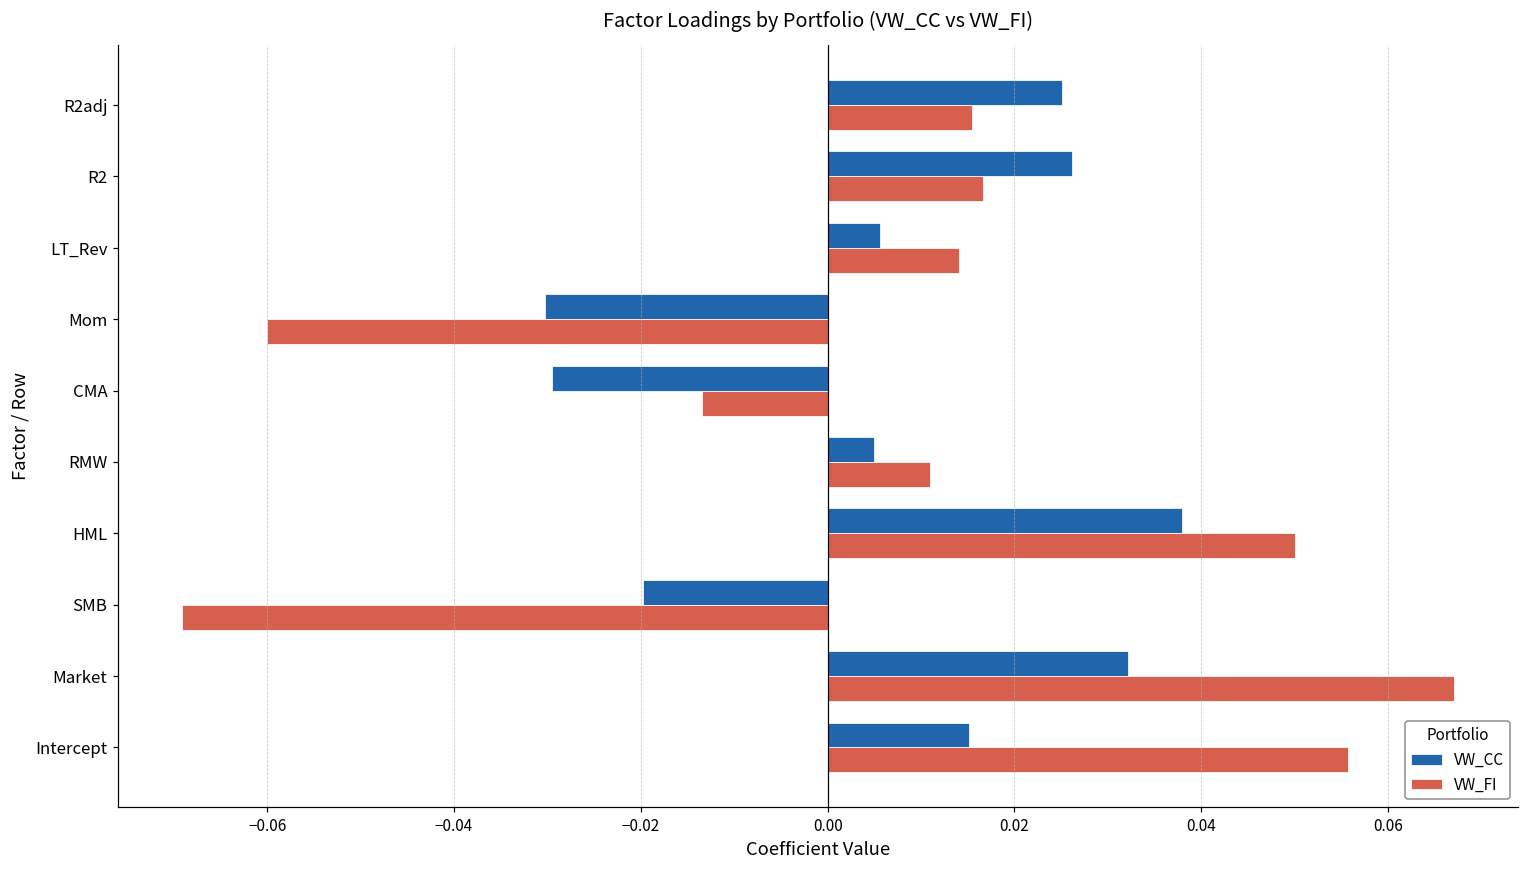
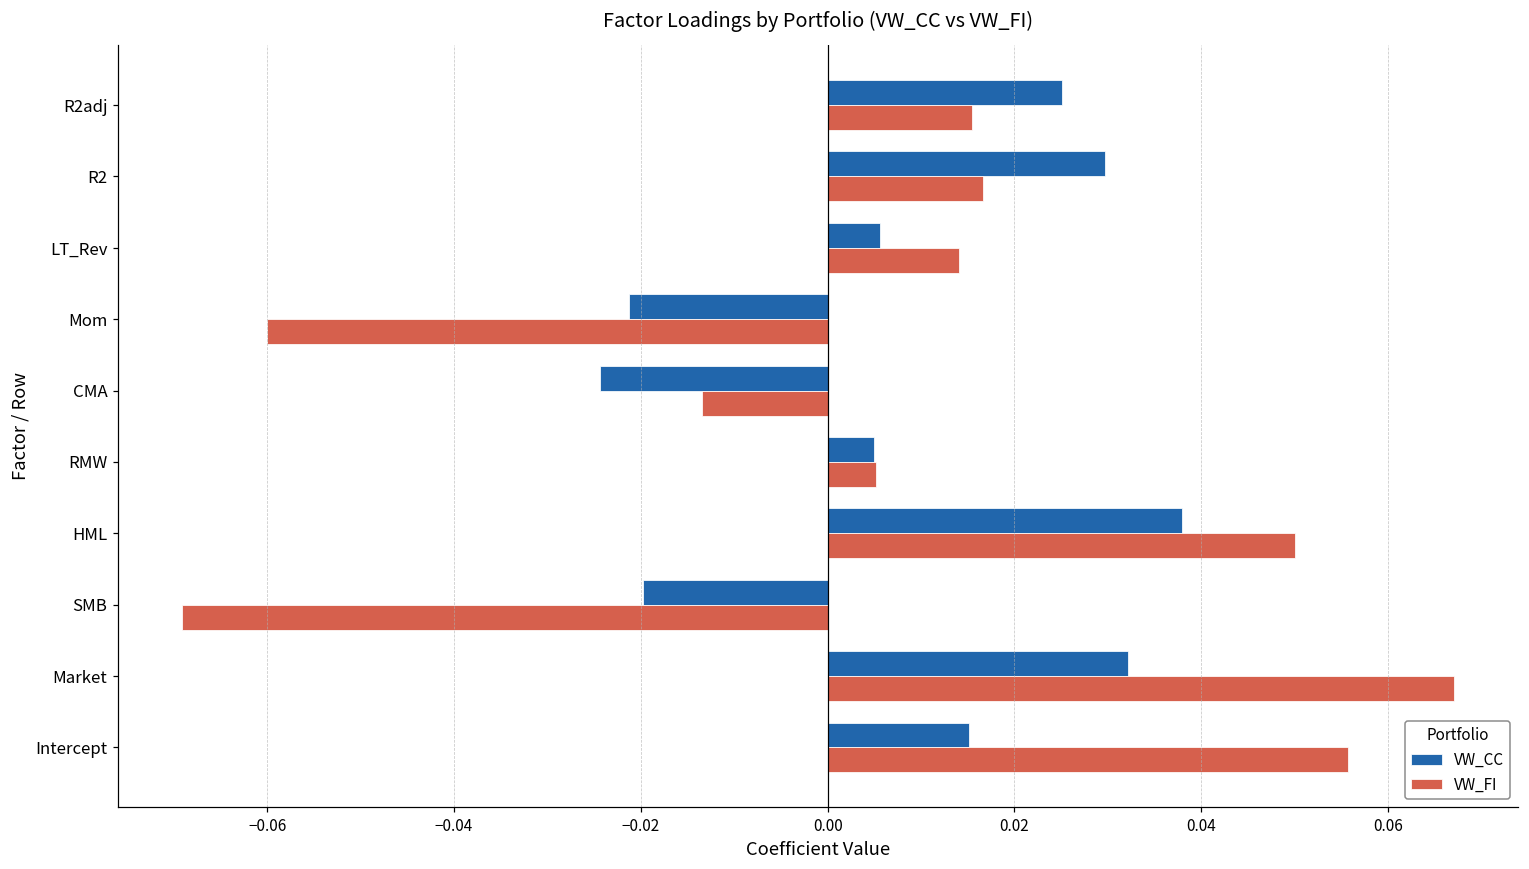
  {
    "VW_CC": {
      "R2adj": 0.025,
-     "R2": 0.026,
+     "R2": 0.030,
      "LT_Rev": 0.006,
-     "Mom": -0.030,
-     "CMA": -0.030,
+     "Mom": -0.021,
+     "CMA": -0.024,
      "RMW": 0.005,
      "HML": 0.038,
      "SMB": -0.020,
      "Market": 0.032,
      "Intercept": 0.015
    },
    "VW_FI": {
      "R2adj": 0.015,
      "R2": 0.017,
      "LT_Rev": 0.014,
      "Mom": -0.060,
      "CMA": -0.013,
-     "RMW": 0.011,
+     "RMW": 0.005,
      "HML": 0.050,
      "SMB": -0.069,
      "Market": 0.067,
      "Intercept": 0.056
    }
  }
